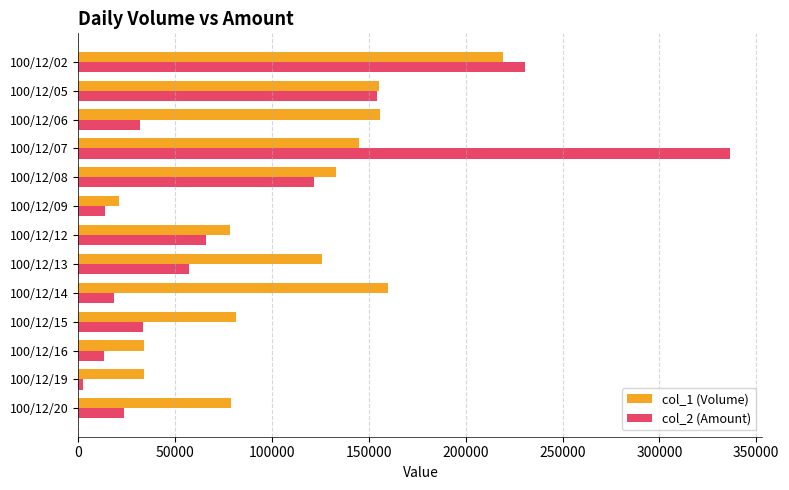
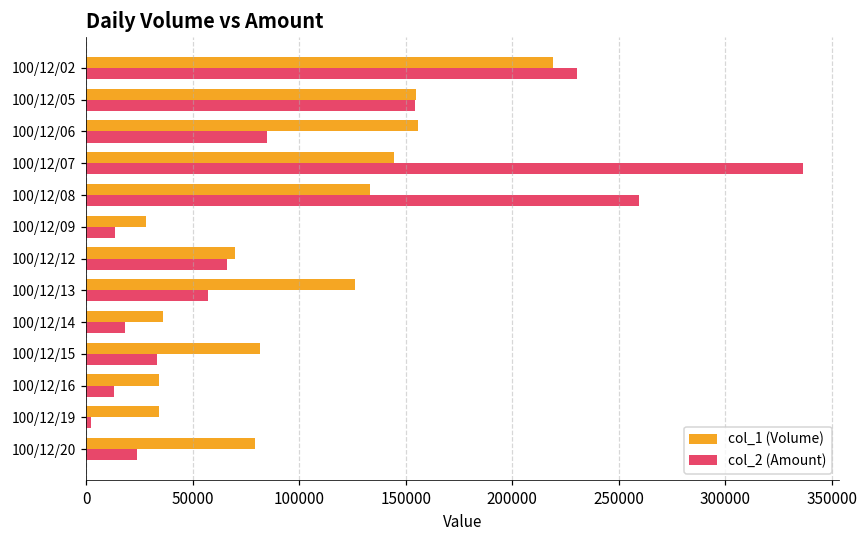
  {
    "col_1 (Volume)": {
      "100/12/02": 219000,
      "100/12/05": 155000,
      "100/12/06": 156000,
      "100/12/07": 145000,
      "100/12/08": 133000,
-     "100/12/09": 21000,
-     "100/12/12": 78000,
+     "100/12/09": 28000,
+     "100/12/12": 70000,
      "100/12/13": 126000,
-     "100/12/14": 160000,
+     "100/12/14": 36000,
      "100/12/15": 82000,
      "100/12/16": 34000,
      "100/12/19": 34000,
      "100/12/20": 79000
    },
    "col_2 (Amount)": {
      "100/12/02": 230000,
      "100/12/05": 154000,
-     "100/12/06": 32000,
+     "100/12/06": 85000,
      "100/12/07": 336000,
-     "100/12/08": 122000,
+     "100/12/08": 259000,
      "100/12/09": 13000,
      "100/12/12": 66000,
      "100/12/13": 57000,
      "100/12/14": 18000,
      "100/12/15": 33000,
      "100/12/16": 13000,
      "100/12/19": 2000,
      "100/12/20": 24000
    }
  }
